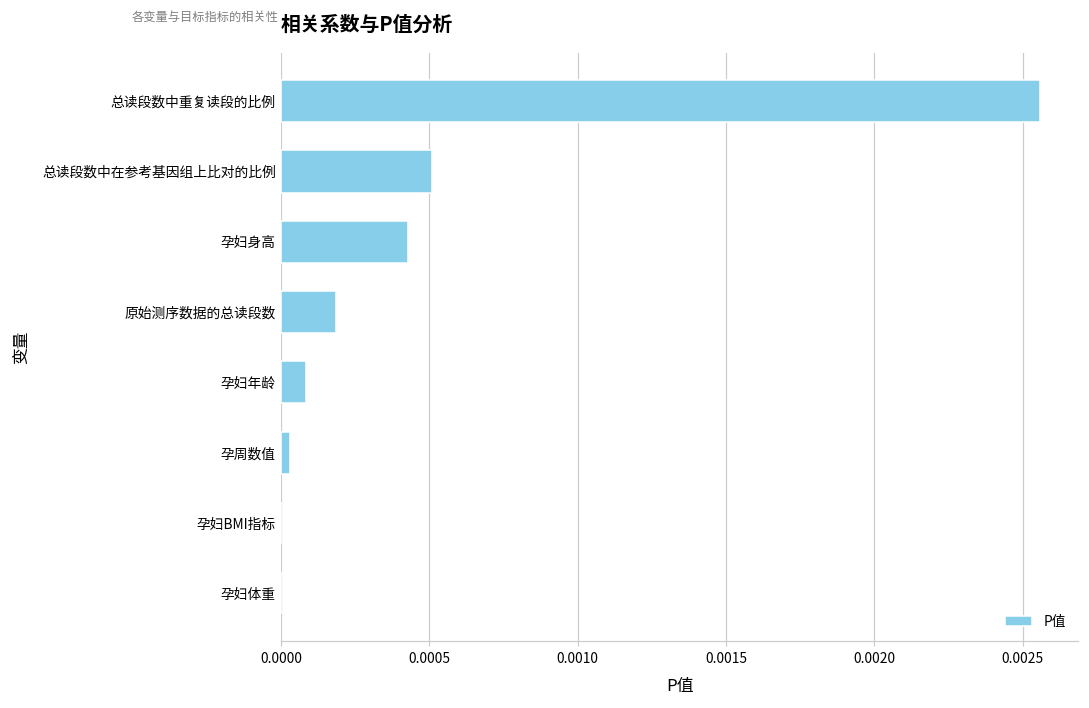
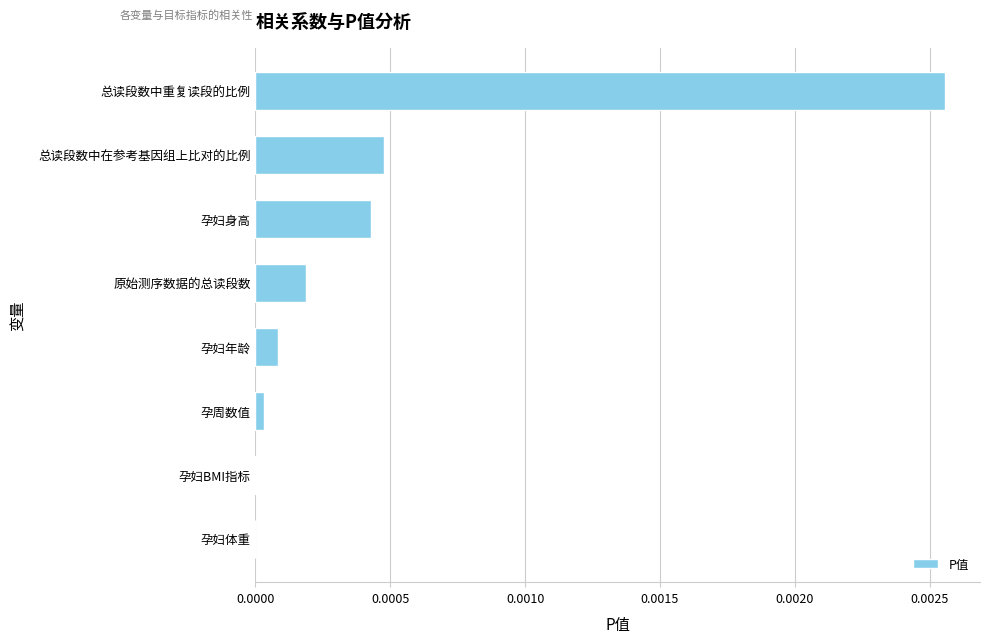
  {
    "总读段数中重复读段的比例": 0.00256,
-   "总读段数中在参考基因组上比对的比例": 0.00051,
+   "总读段数中在参考基因组上比对的比例": 0.00048,
    "孕妇身高": 0.00043,
    "原始测序数据的总读段数": 0.00019,
    "孕妇年龄": 0.00008,
    "孕周数值": 0.00003
  }
